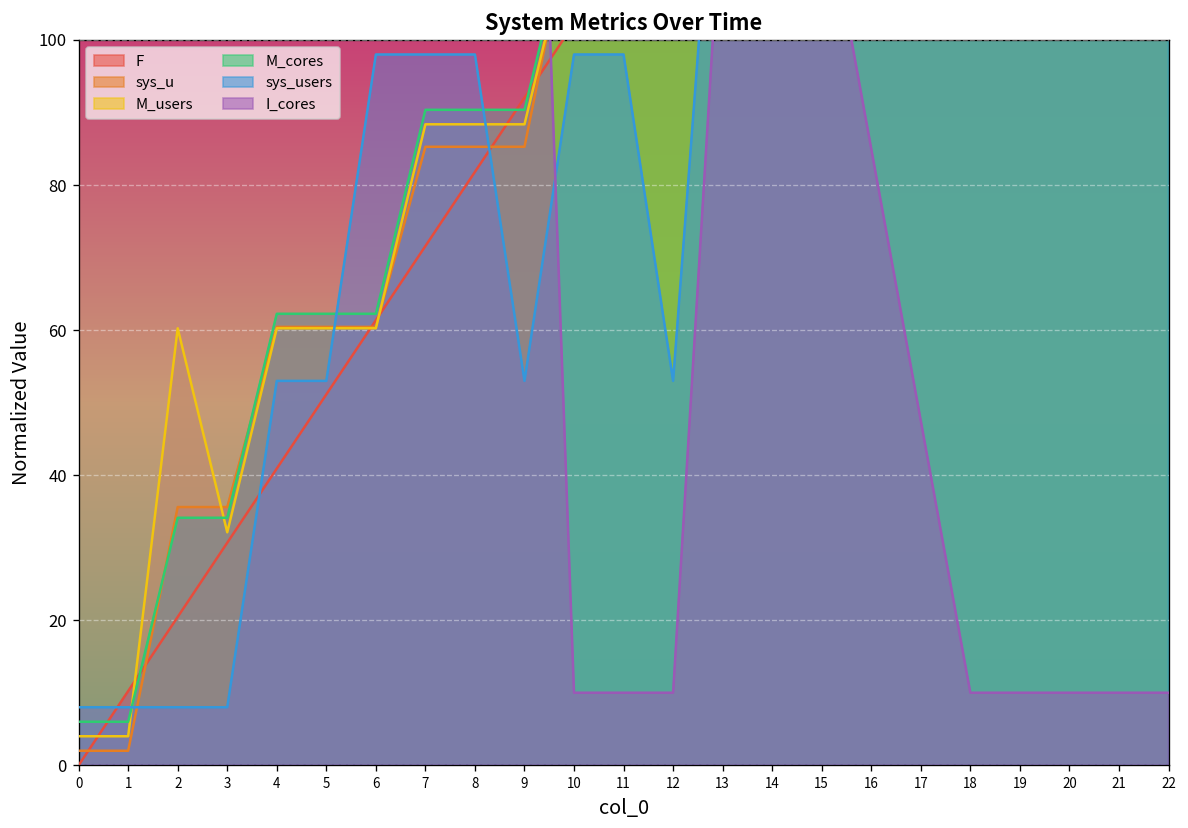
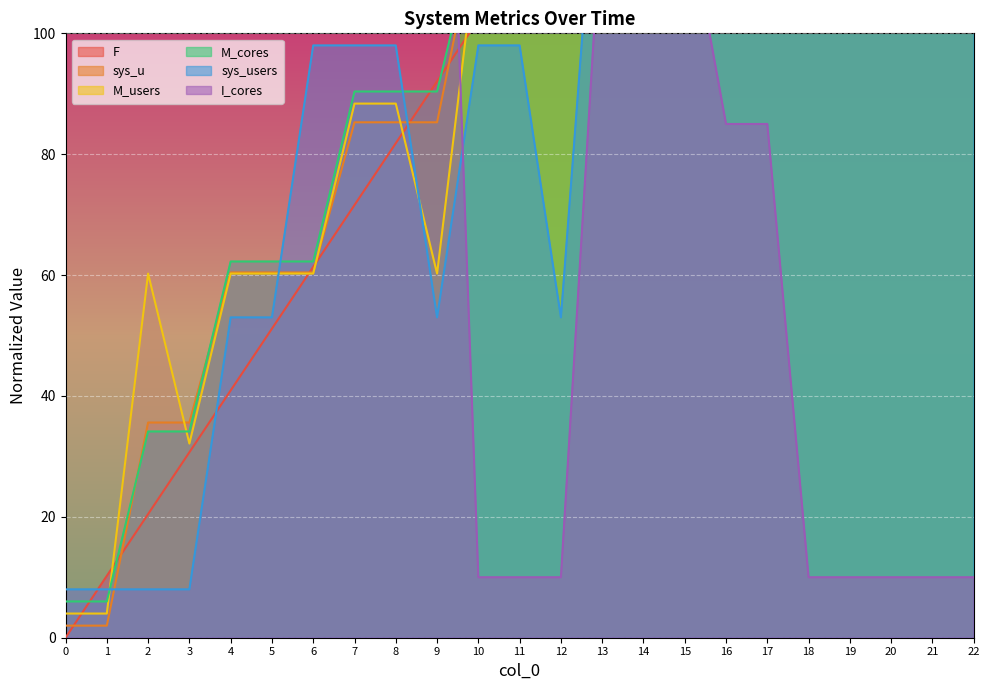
  {
    "M_users": {
      "0": 4,
      "1": 4,
      "2": 60,
      "3": 32,
      "7": 88,
      "8": 88,
-     "9": 88
+     "9": 60
    },
    "M_cores": {
      "0": 6,
      "1": 6,
      "2": 34,
      "3": 34,
      "4": 62,
      "5": 62,
      "6": 62,
      "7": 90,
      "8": 90,
      "9": 90
    },
    "sys_users": {
      "0": 8,
      "1": 8,
      "2": 8,
      "3": 8,
      "4": 53,
      "5": 53,
      "6": 98,
      "7": 98,
      "8": 98,
      "9": 53,
      "10": 98,
      "11": 98,
      "12": 53
    },
    "I_cores": {
      "10": 10,
      "11": 10,
      "12": 10,
      "16": 85,
-     "17": 48,
+     "17": 85,
      "18": 10,
      "19": 10,
      "20": 10,
      "21": 10,
      "22": 10
    }
  }
